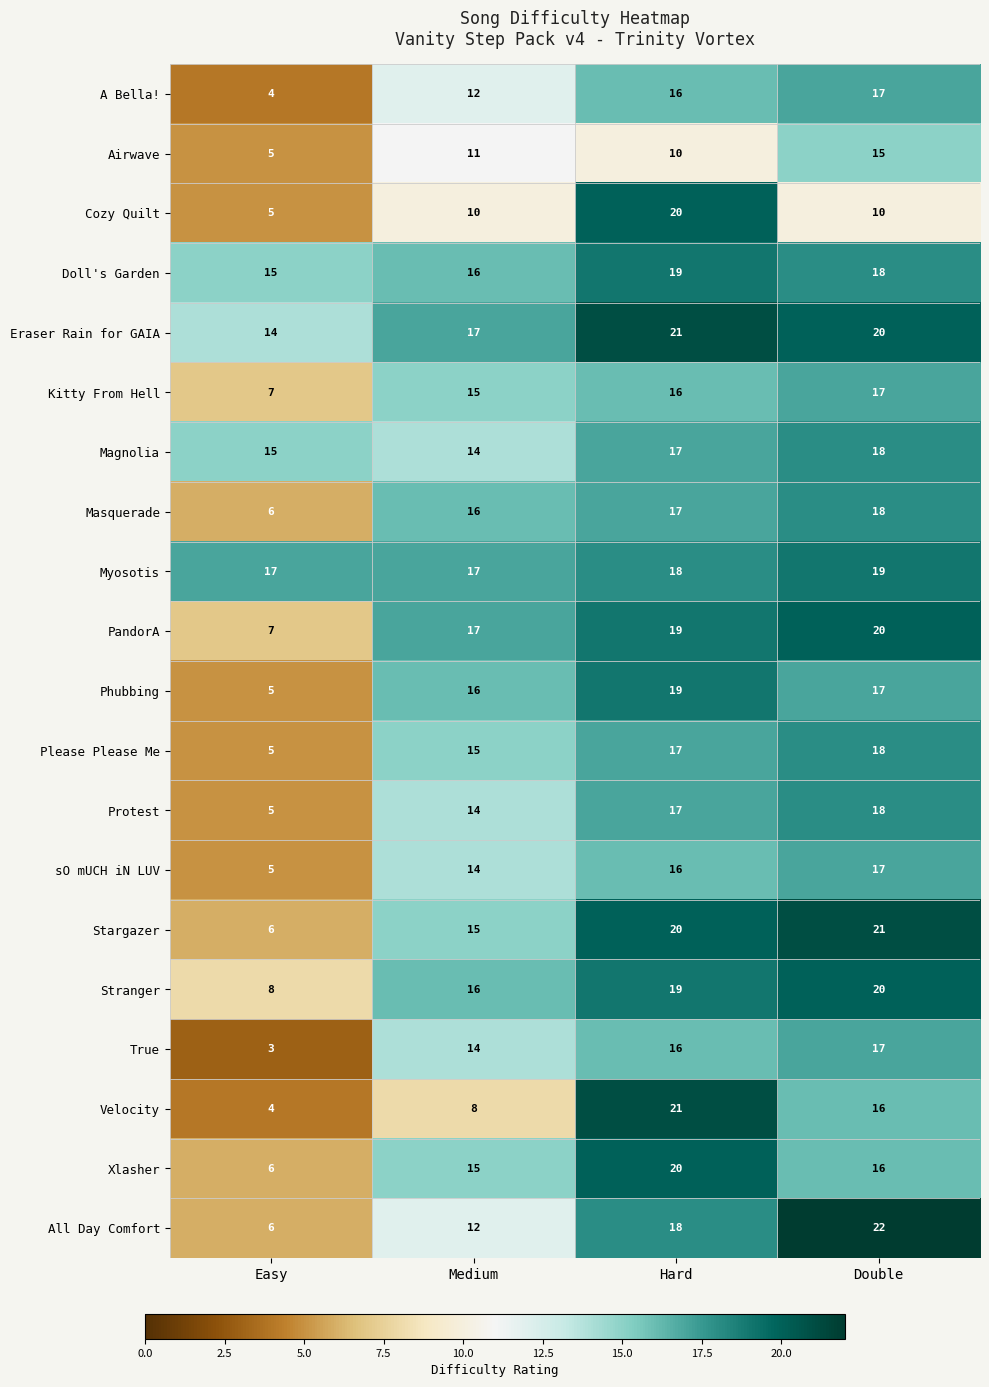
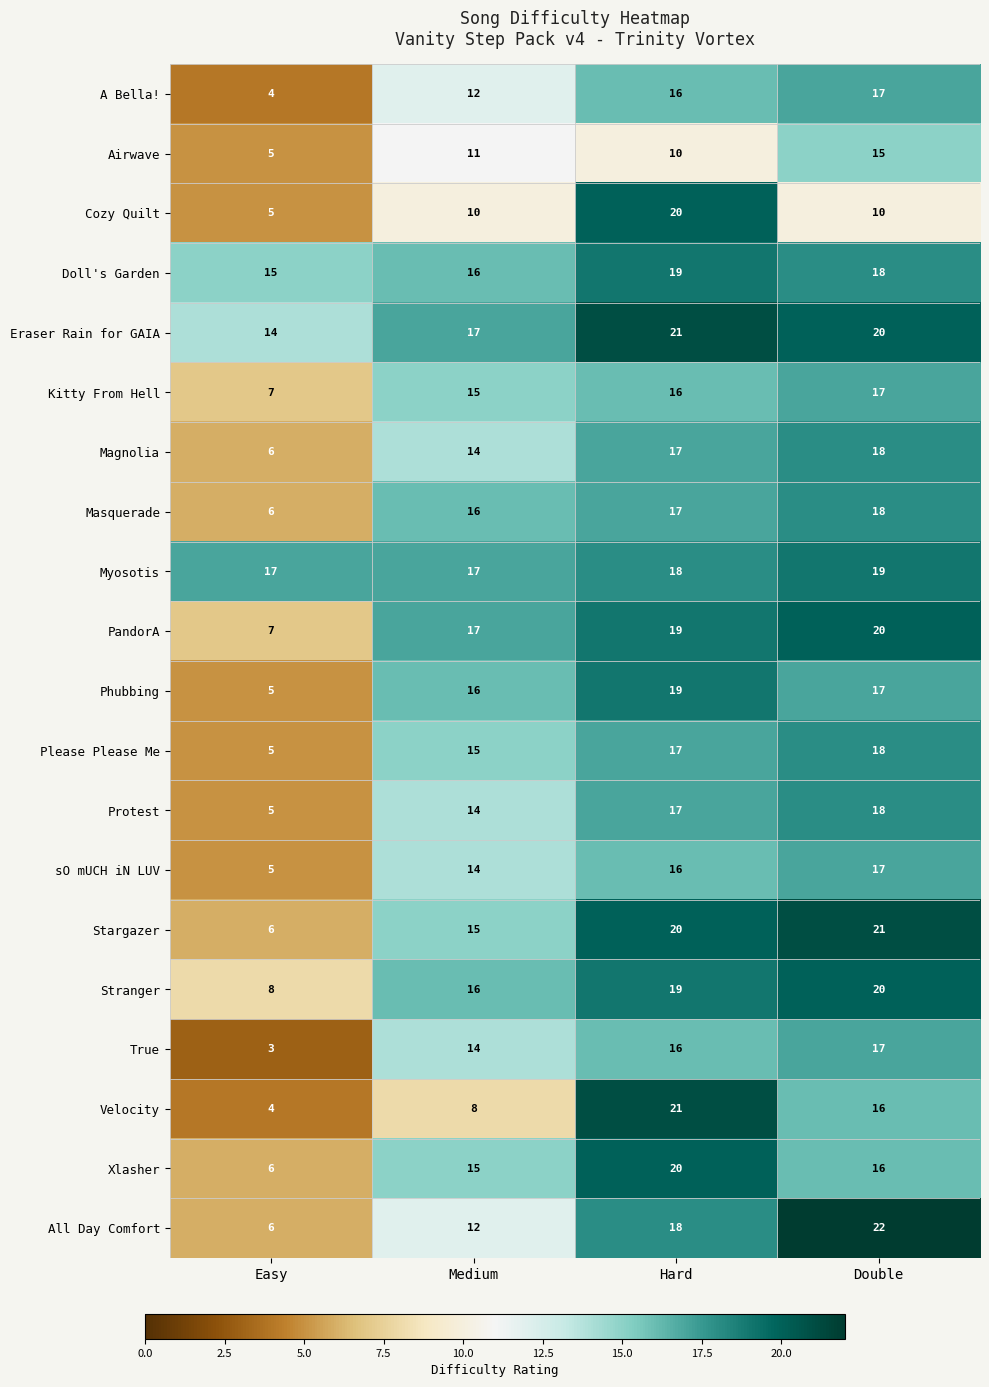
  {
    "A Bella!": {
      "Easy": 4,
      "Medium": 12,
      "Hard": 16,
      "Double": 17
    },
    "Airwave": {
      "Easy": 5,
      "Medium": 11,
      "Hard": 10,
      "Double": 15
    },
    "Cozy Quilt": {
      "Easy": 5,
      "Medium": 10,
      "Hard": 20,
      "Double": 10
    },
    "Doll's Garden": {
      "Easy": 15,
      "Medium": 16,
      "Hard": 19,
      "Double": 18
    },
    "Eraser Rain for GAIA": {
      "Easy": 14,
      "Medium": 17,
      "Hard": 21,
      "Double": 20
    },
    "Kitty From Hell": {
      "Easy": 7,
      "Medium": 15,
      "Hard": 16,
      "Double": 17
    },
    "Magnolia": {
-     "Easy": 15,
+     "Easy": 6,
      "Medium": 14,
      "Hard": 17,
      "Double": 18
    },
    "Masquerade": {
      "Easy": 6,
      "Medium": 16,
      "Hard": 17,
      "Double": 18
    },
    "Myosotis": {
      "Easy": 17,
      "Medium": 17,
      "Hard": 18,
      "Double": 19
    },
    "PandorA": {
      "Easy": 7,
      "Medium": 17,
      "Hard": 19,
      "Double": 20
    },
    "Phubbing": {
      "Easy": 5,
      "Medium": 16,
      "Hard": 19,
      "Double": 17
    },
    "Please Please Me": {
      "Easy": 5,
      "Medium": 15,
      "Hard": 17,
      "Double": 18
    },
    "Protest": {
      "Easy": 5,
      "Medium": 14,
      "Hard": 17,
      "Double": 18
    },
    "sO mUCH iN LUV": {
      "Easy": 5,
      "Medium": 14,
      "Hard": 16,
      "Double": 17
    },
    "Stargazer": {
      "Easy": 6,
      "Medium": 15,
      "Hard": 20,
      "Double": 21
    },
    "Stranger": {
      "Easy": 8,
      "Medium": 16,
      "Hard": 19,
      "Double": 20
    },
    "True": {
      "Easy": 3,
      "Medium": 14,
      "Hard": 16,
      "Double": 17
    },
    "Velocity": {
      "Easy": 4,
      "Medium": 8,
      "Hard": 21,
      "Double": 16
    },
    "Xlasher": {
      "Easy": 6,
      "Medium": 15,
      "Hard": 20,
      "Double": 16
    },
    "All Day Comfort": {
      "Easy": 6,
      "Medium": 12,
      "Hard": 18,
      "Double": 22
    }
  }
